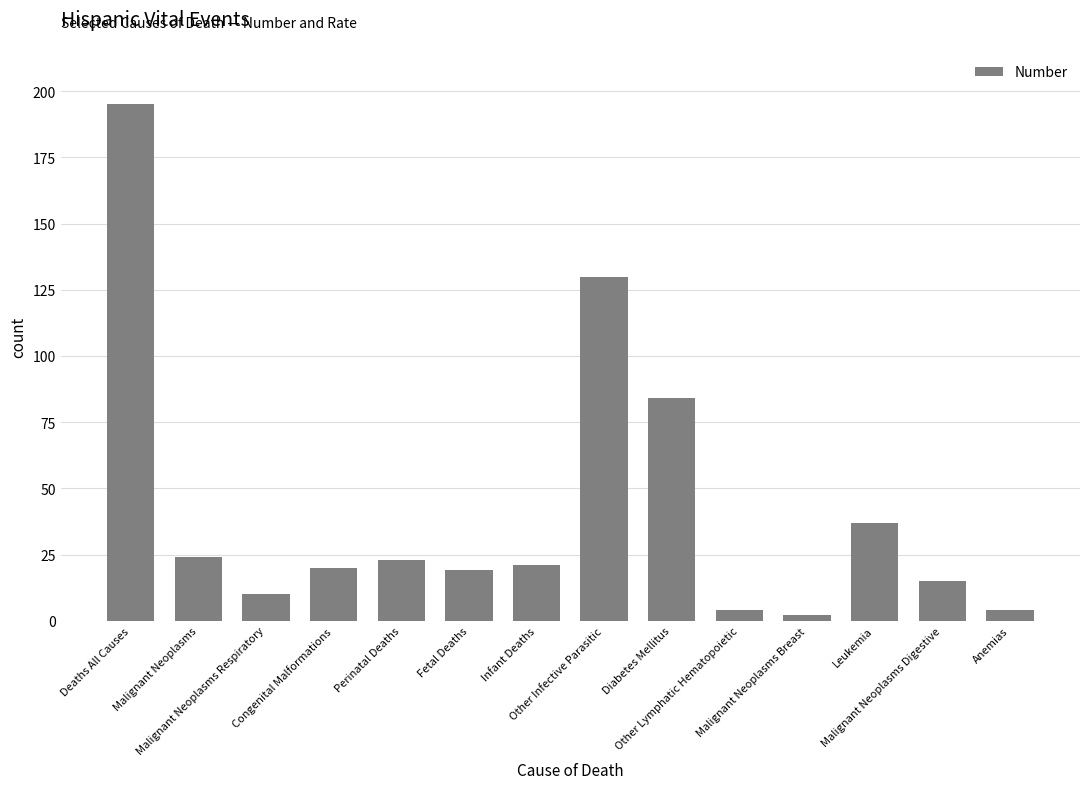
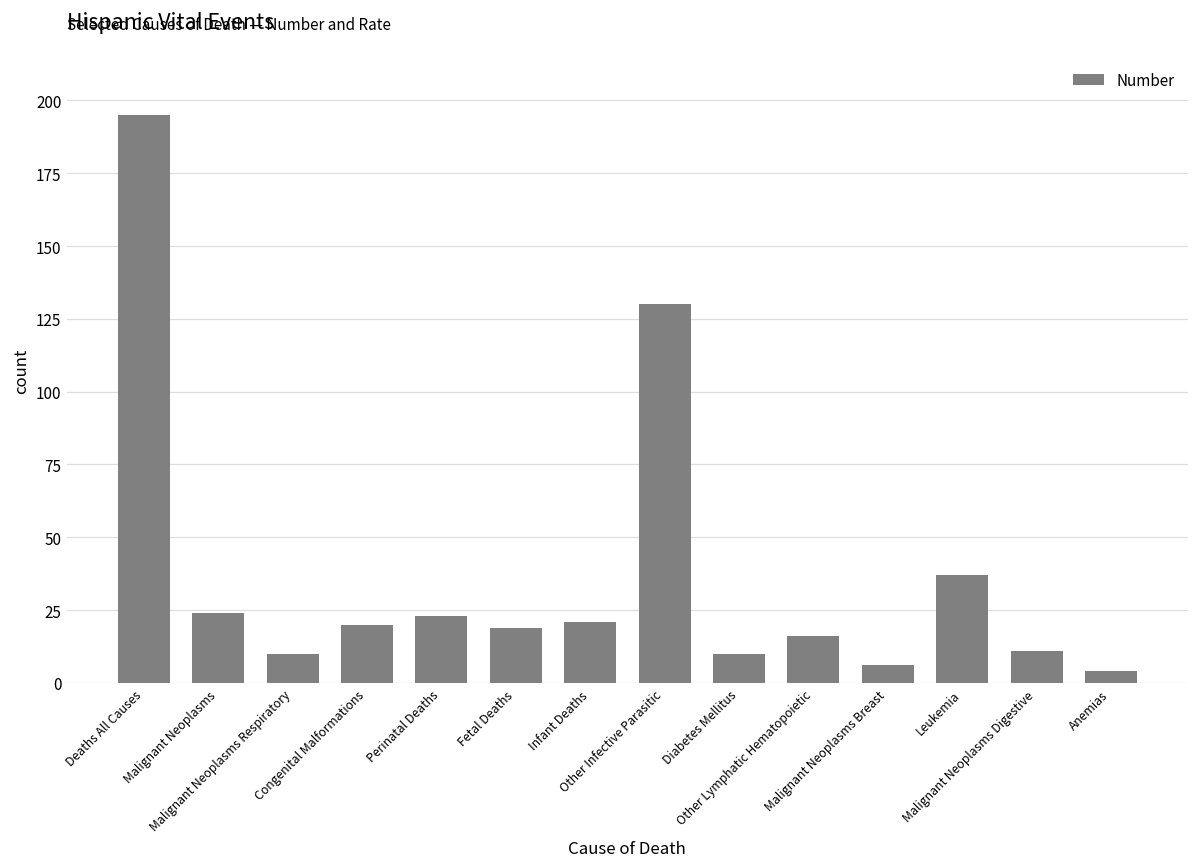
  {
    "Deaths All Causes": 195,
    "Malignant Neoplasms": 24,
    "Malignant Neoplasms Respiratory": 10,
    "Congenital Malformations": 20,
    "Perinatal Deaths": 23,
    "Fetal Deaths": 19,
    "Infant Deaths": 21,
    "Other Infective Parasitic": 130,
-   "Diabetes Mellitus": 84,
-   "Other Lymphatic Hematopoietic": 4,
-   "Malignant Neoplasms Breast": 2,
+   "Diabetes Mellitus": 10,
+   "Other Lymphatic Hematopoietic": 16,
+   "Malignant Neoplasms Breast": 6,
    "Leukemia": 37,
-   "Malignant Neoplasms Digestive": 15,
+   "Malignant Neoplasms Digestive": 11,
    "Anemias": 4
  }
